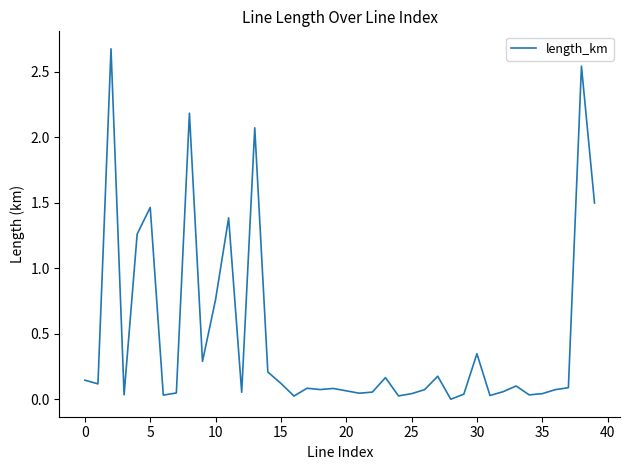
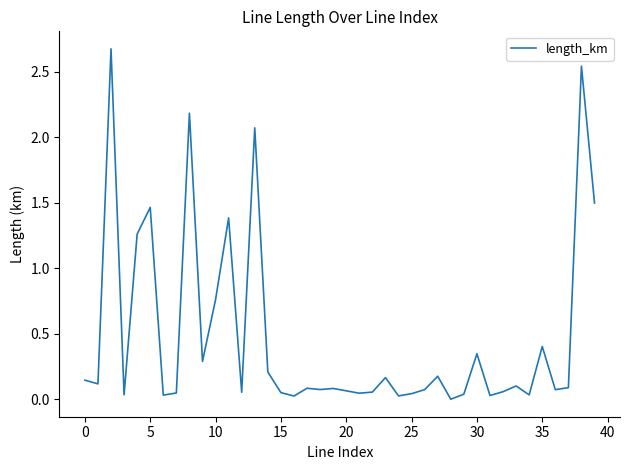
  {
    "0": 0.15,
    "5": 1.47,
    "10": 0.76,
-   "15": 0.12,
+   "15": 0.05,
    "20": 0.06,
    "25": 0.04,
    "30": 0.35,
-   "35": 0.04
+   "35": 0.40
  }
